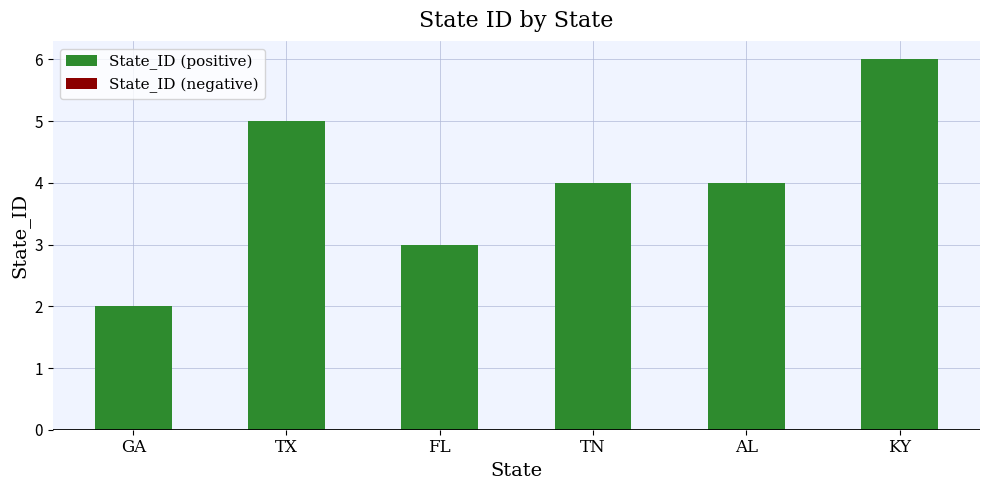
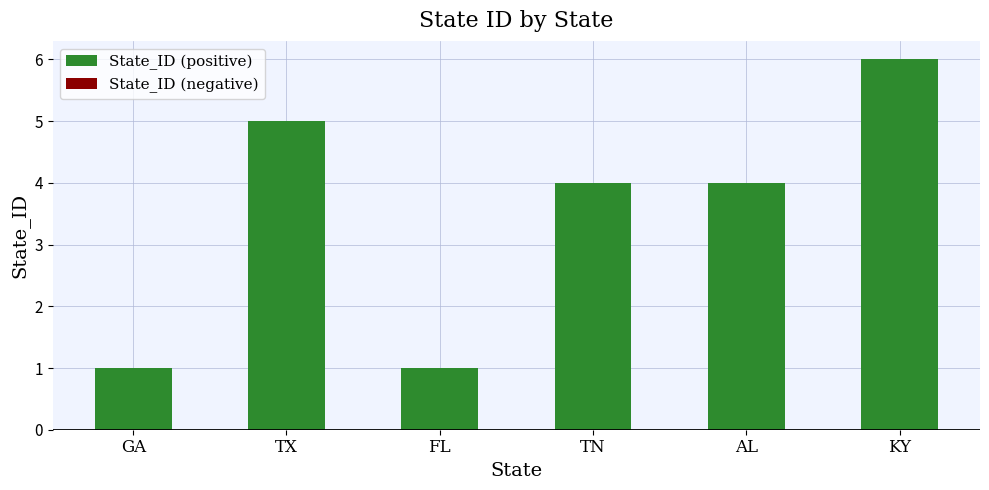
  {
    "State_ID (positive)": {
-     "GA": 2,
+     "GA": 1,
      "TX": 5,
-     "FL": 3,
+     "FL": 1,
      "TN": 4,
      "AL": 4,
      "KY": 6
    },
    "State_ID (negative)": {
      "GA": 0,
      "TX": 0,
      "FL": 0,
      "TN": 0,
      "AL": 0,
      "KY": 0
    }
  }
